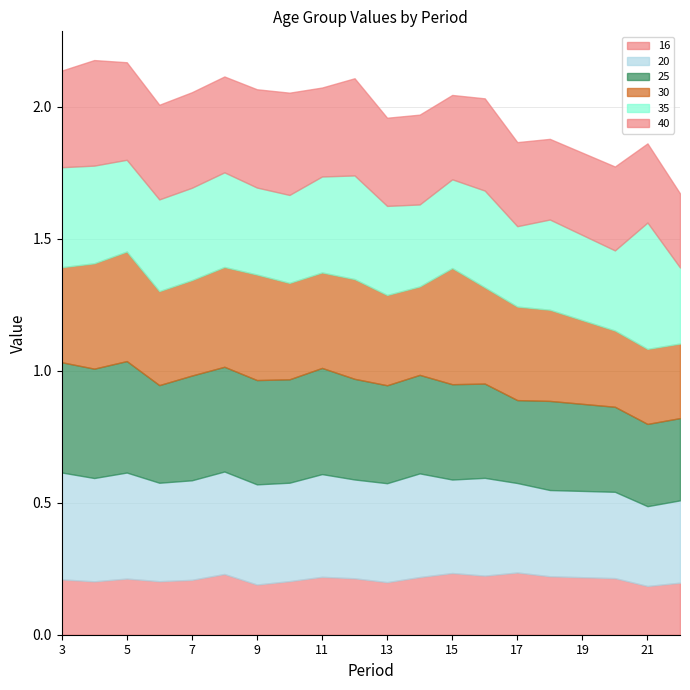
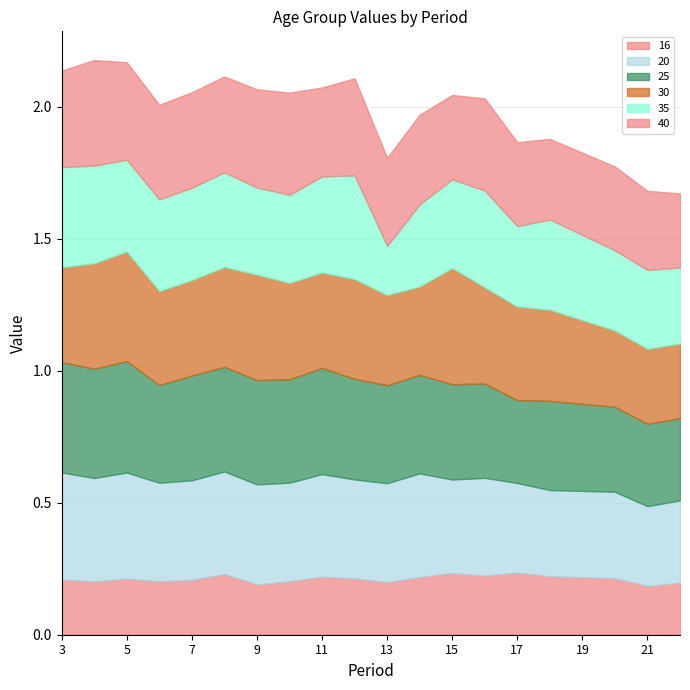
  {
    "20": {
      "3": 0.40,
      "5": 0.40,
      "7": 0.38,
      "9": 0.38,
      "11": 0.39,
      "13": 0.37,
      "15": 0.35,
      "17": 0.34,
      "19": 0.33,
      "21": 0.30
    },
    "25": {
      "3": 0.42,
      "5": 0.42,
      "7": 0.40,
      "9": 0.39,
      "11": 0.40,
      "13": 0.37,
      "15": 0.36,
      "17": 0.31,
      "19": 0.33,
      "21": 0.31
    },
    "30": {
      "3": 0.36,
      "5": 0.41,
      "7": 0.36,
      "9": 0.40,
      "11": 0.36,
      "13": 0.34,
      "15": 0.44,
      "17": 0.35,
      "19": 0.32,
      "21": 0.28
    },
    "35": {
      "3": 0.38,
      "5": 0.35,
      "7": 0.35,
      "9": 0.33,
      "11": 0.36,
-     "13": 0.34,
+     "13": 0.19,
      "15": 0.34,
      "17": 0.30,
      "19": 0.32,
-     "21": 0.48
+     "21": 0.30
    }
  }
